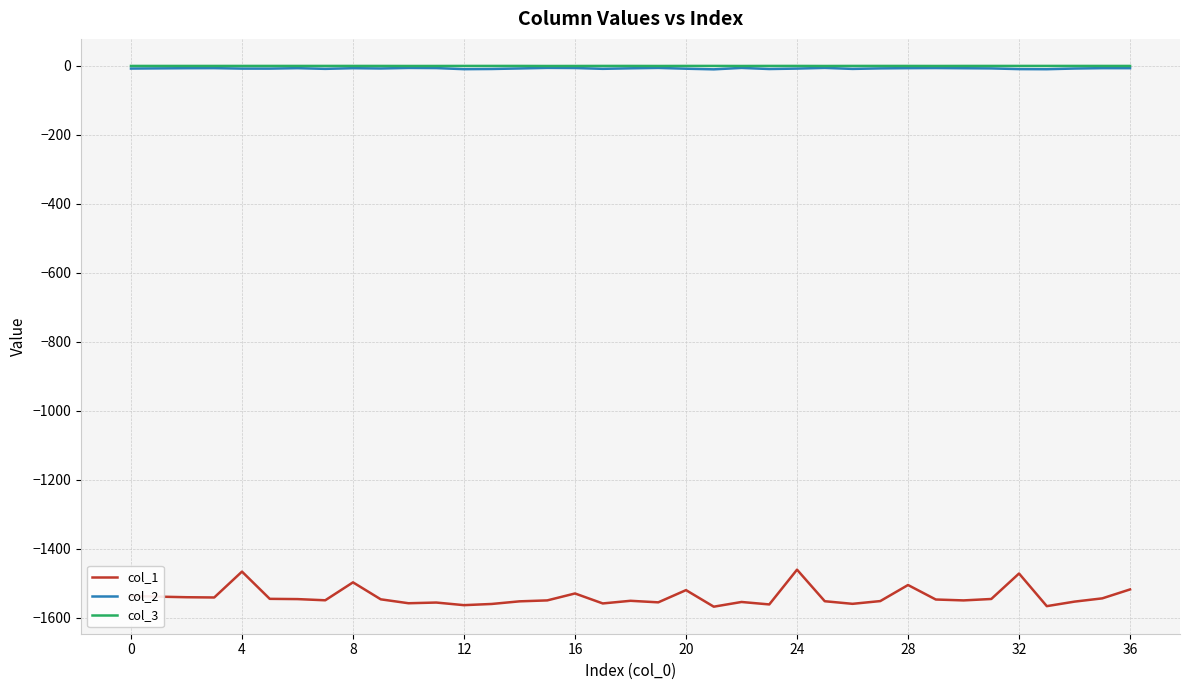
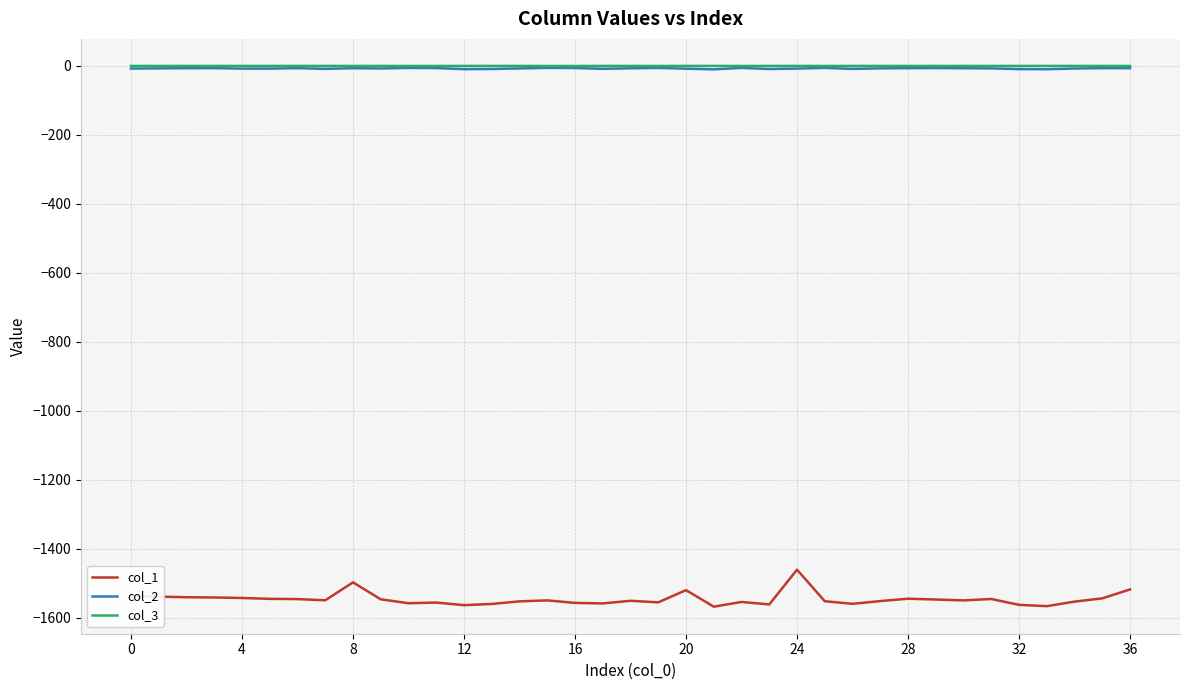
  {
    "col_1": {
-     "4": -1470,
+     "4": -1540,
      "8": -1500,
      "12": -1560,
-     "16": -1530,
+     "16": -1560,
      "20": -1520,
      "24": -1460,
-     "28": -1510,
-     "32": -1470,
+     "28": -1540,
+     "32": -1560,
      "36": -1520
    },
    "col_2": {
      "0": -10,
      "4": -10,
      "12": -10,
      "20": -10,
      "24": -10,
      "32": -10
    },
    "col_3": {
      "0": 0,
      "4": 0,
      "12": 0,
      "20": 0,
      "24": 0,
      "32": 0
    }
  }
